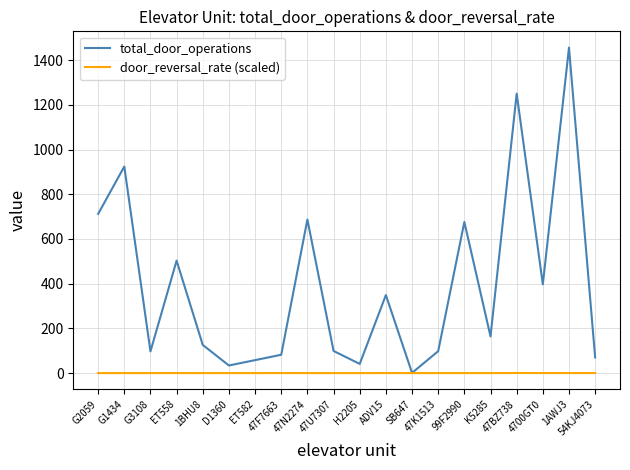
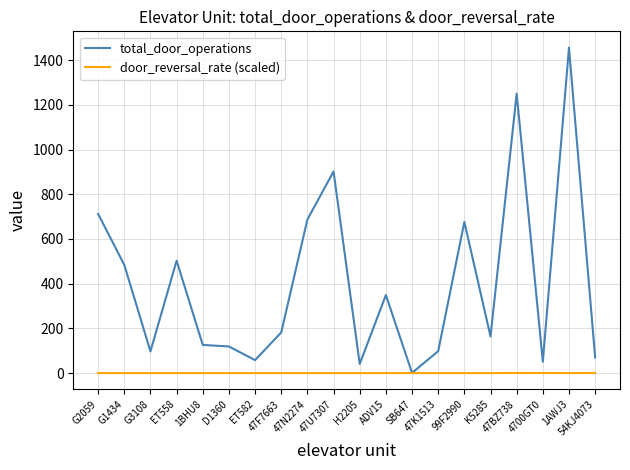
  {
    "total_door_operations": {
      "G2059": 710,
-     "G1434": 920,
+     "G1434": 480,
      "G3108": 100,
      "ET558": 500,
      "1BHU8": 130,
-     "D1360": 30,
+     "D1360": 120,
      "ET582": 60,
-     "47F7663": 80,
+     "47F7663": 180,
      "47N2274": 690,
-     "47U7307": 100,
+     "47U7307": 900,
      "H2205": 40,
      "ADV15": 350,
      "47K1513": 100,
      "99F2990": 680,
      "K5285": 160,
      "47BZ738": 1250,
-     "4700GT0": 400,
+     "4700GT0": 50,
      "1AWJ3": 1460,
      "54KJ4073": 70
    },
    "door_reversal_rate (scaled)": {
      "G2059": 0,
      "G1434": 0,
      "G3108": 0,
      "ET558": 0,
      "1BHU8": 0,
      "D1360": 0,
      "ET582": 0,
      "47F7663": 0,
      "47N2274": 0,
      "47U7307": 0,
      "H2205": 0,
      "ADV15": 0,
      "47K1513": 0,
      "99F2990": 0,
      "K5285": 0,
      "47BZ738": 0,
      "4700GT0": 0,
      "1AWJ3": 0,
      "54KJ4073": 0
    }
  }
